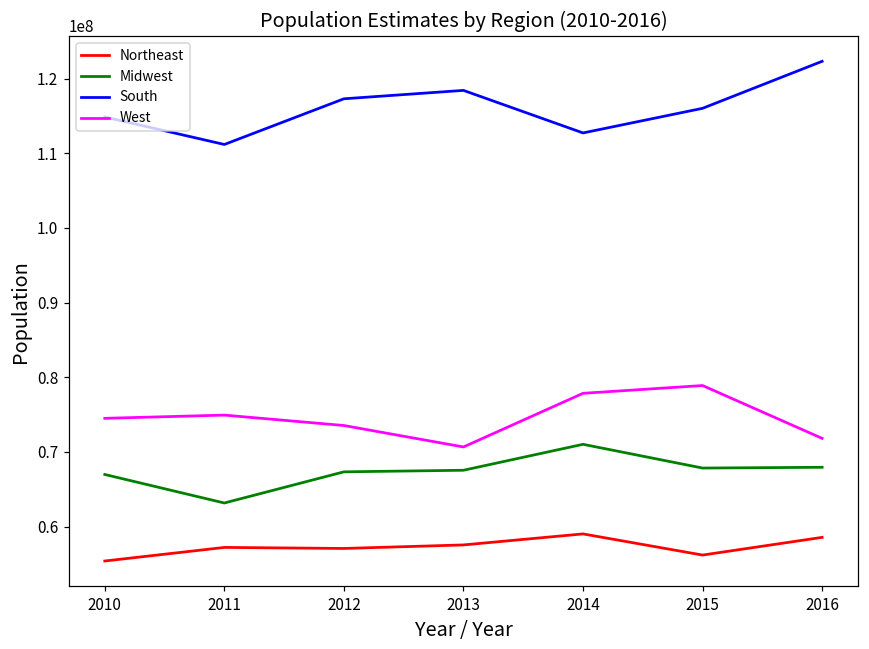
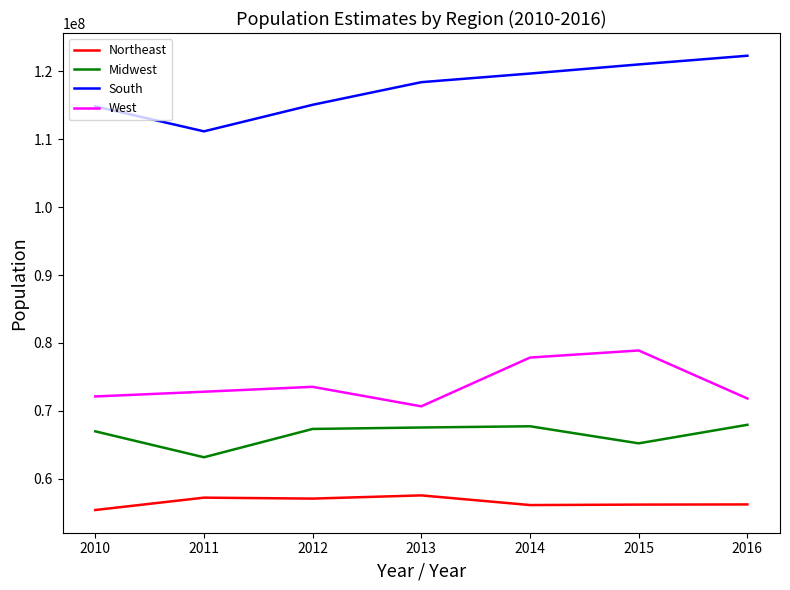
  {
    "Northeast": {
      "2010": 55000000,
      "2011": 57000000,
      "2012": 57000000,
      "2013": 58000000,
-     "2014": 59000000,
+     "2014": 56000000,
      "2015": 56000000,
-     "2016": 59000000
+     "2016": 56000000
    },
    "Midwest": {
      "2010": 67000000,
      "2011": 63000000,
      "2012": 67000000,
      "2013": 68000000,
-     "2014": 71000000,
-     "2015": 68000000,
+     "2014": 68000000,
+     "2015": 65000000,
      "2016": 68000000
    },
    "South": {
      "2011": 111000000,
-     "2012": 117000000,
+     "2012": 115000000,
      "2013": 118000000,
-     "2014": 113000000,
-     "2015": 116000000,
+     "2014": 120000000,
+     "2015": 121000000,
      "2016": 122000000
    },
    "West": {
-     "2010": 74000000,
-     "2011": 75000000,
+     "2010": 72000000,
+     "2011": 73000000,
      "2012": 74000000,
      "2013": 71000000,
      "2014": 78000000,
      "2015": 79000000,
      "2016": 72000000
    }
  }
